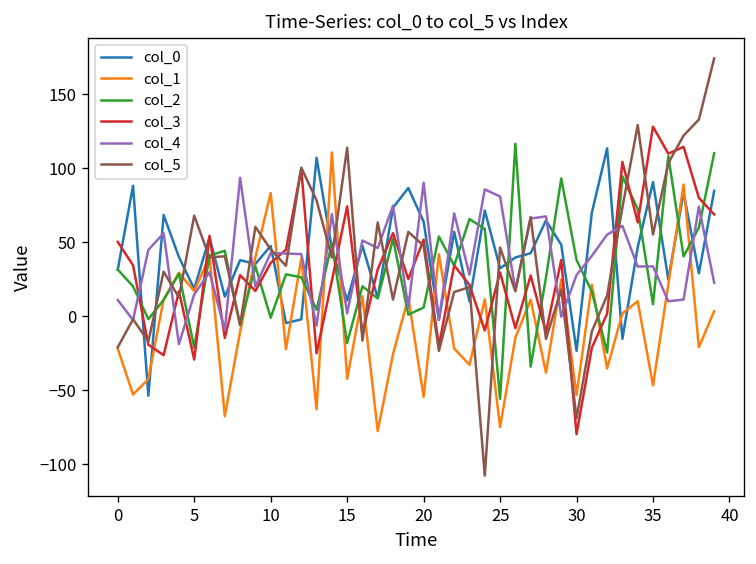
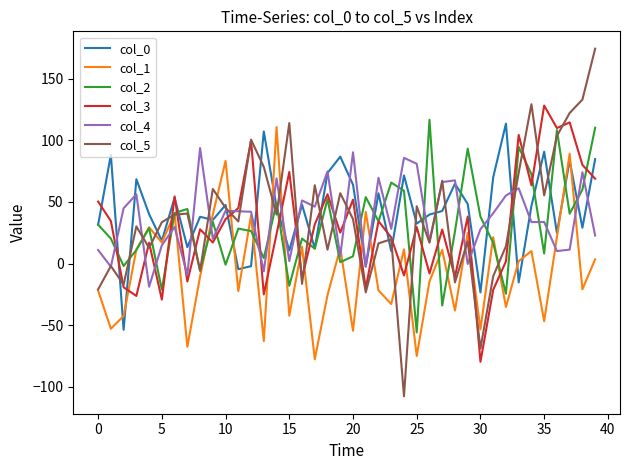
  {
    "col_0": {
      "10": 48,
      "15": 11,
      "20": 64,
      "25": 32,
      "30": -23,
      "35": 91
    },
    "col_1": {
      "10": 83,
      "15": -42,
      "20": -55,
      "25": -75,
      "30": -53,
      "35": -47
    },
    "col_2": {
      "5": -21,
      "10": -1,
      "15": -18,
      "20": 6,
      "25": -56,
      "30": 38,
      "35": 8
    },
    "col_3": {
      "0": 50,
      "5": -29,
      "10": 36,
      "15": 74,
      "20": 52,
      "25": 30,
      "30": -80,
      "35": 128
    },
    "col_4": {
      "0": 11,
      "5": 15,
      "10": 43,
      "15": 2,
      "20": 90,
      "25": 81,
      "30": 28,
      "35": 34
    },
    "col_5": {
-     "5": 68,
+     "5": 34,
      "10": 45,
      "15": 114,
-     "20": 48,
+     "20": 36,
      "25": 46,
      "30": -69,
      "35": 55
    }
  }
